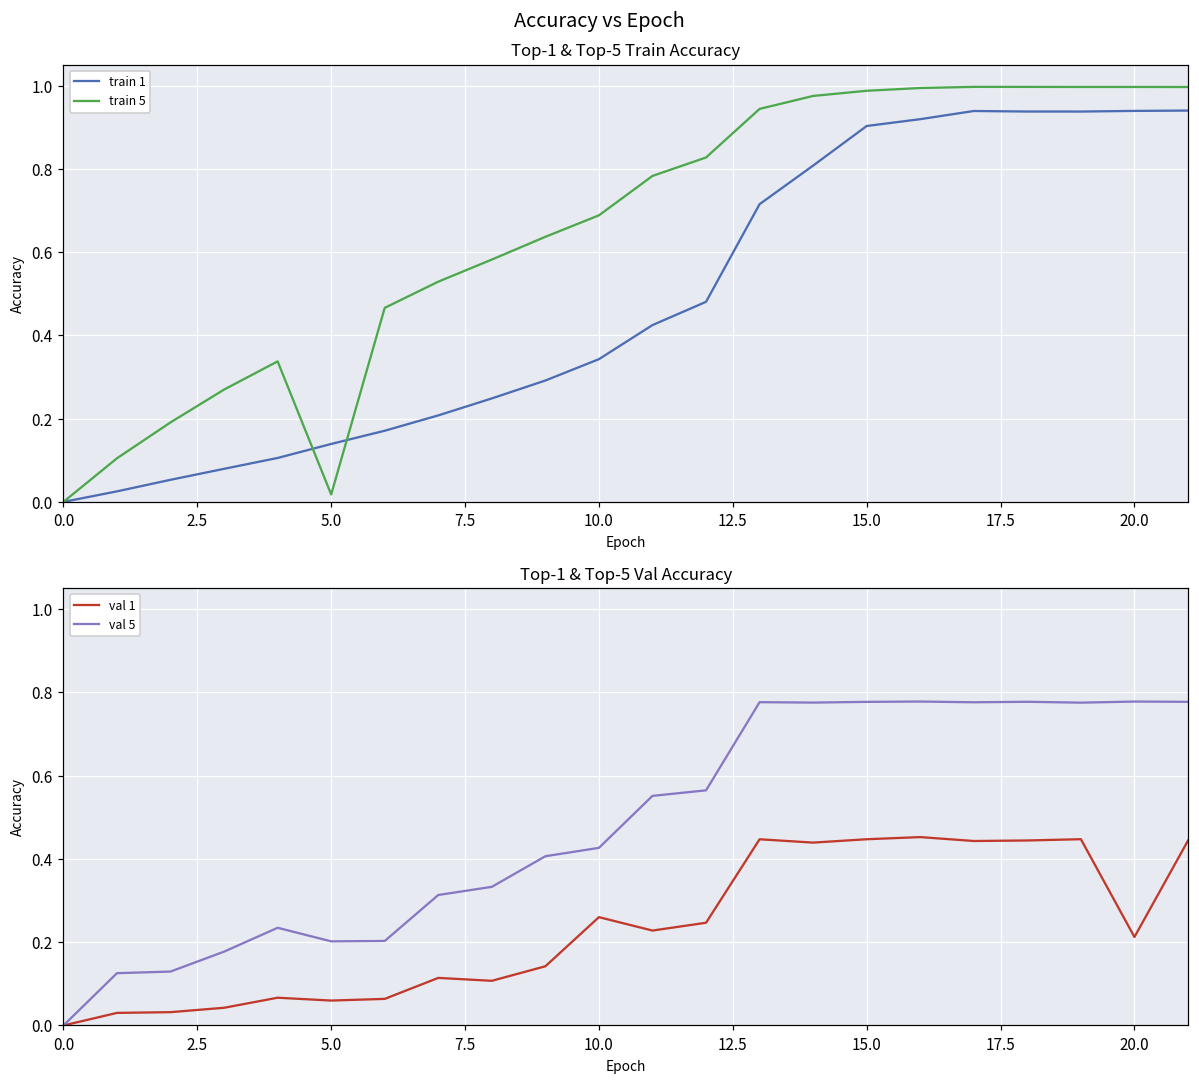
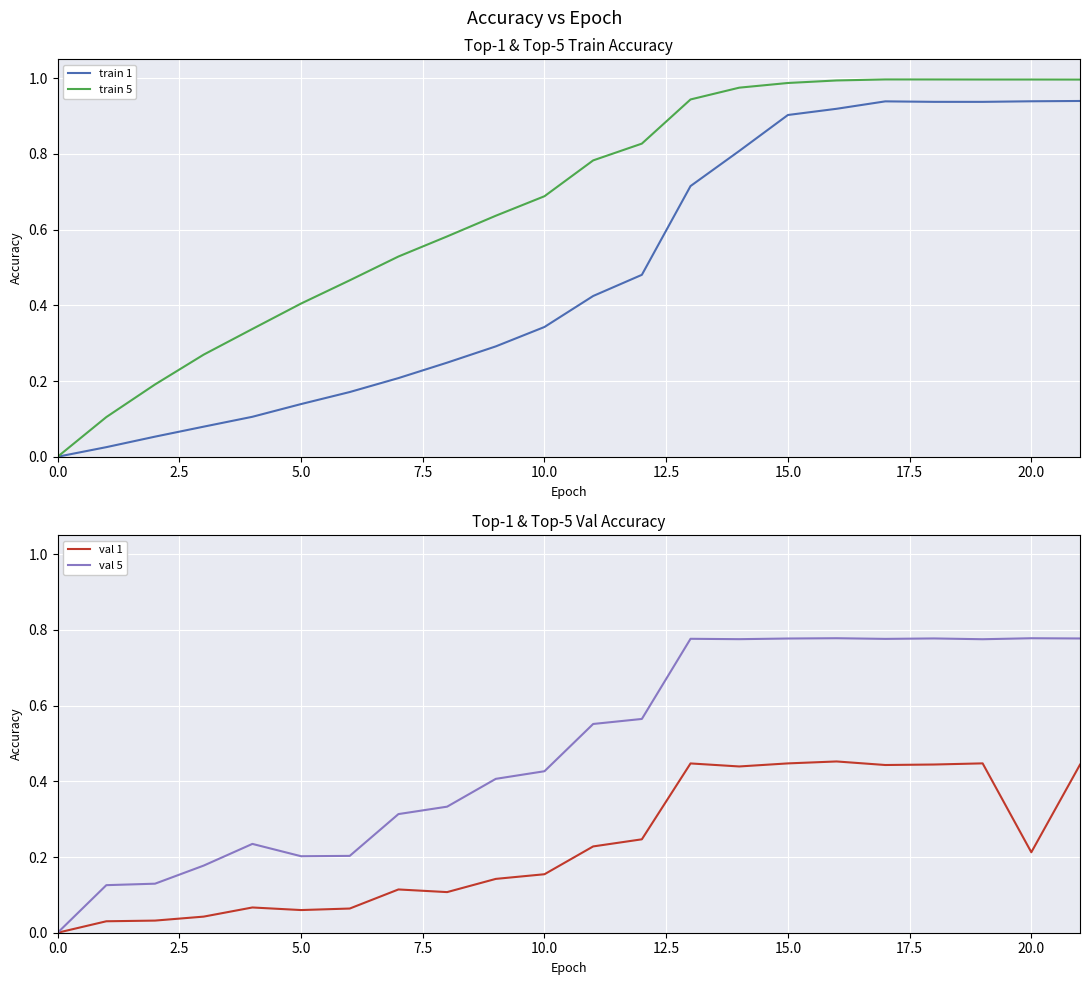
  {
    "Top-1 & Top-5 Train Accuracy": {
      "train 1": {
        "5.0": 0.14,
        "10.0": 0.34,
        "15.0": 0.90,
        "20.0": 0.94
      },
      "train 5": {
-       "5.0": 0.02,
+       "5.0": 0.40,
        "10.0": 0.69,
        "15.0": 0.99,
        "20.0": 1.00
      }
    },
    "Top-1 & Top-5 Val Accuracy": {
      "val 1": {
        "5.0": 0.06,
-       "10.0": 0.26,
+       "10.0": 0.15,
        "15.0": 0.45,
        "20.0": 0.21
      },
      "val 5": {
        "5.0": 0.20,
        "10.0": 0.43,
        "15.0": 0.78,
        "20.0": 0.78
      }
    }
  }
